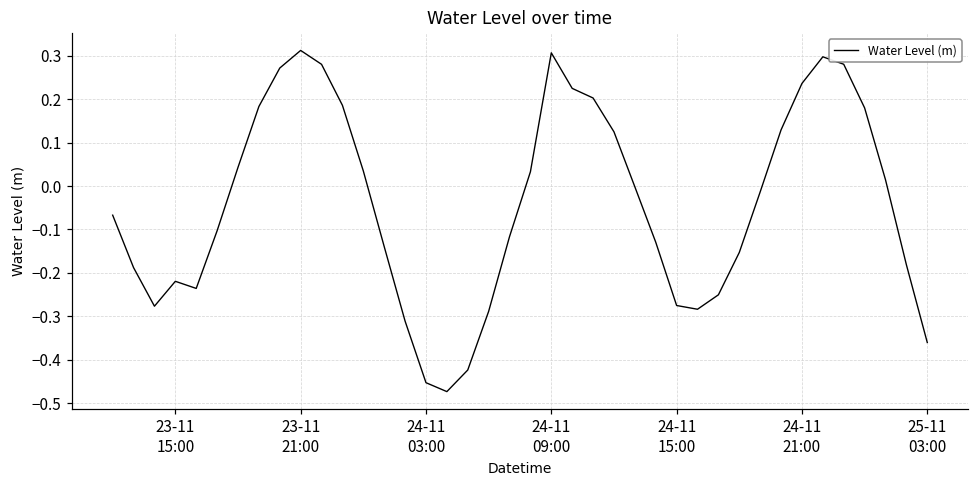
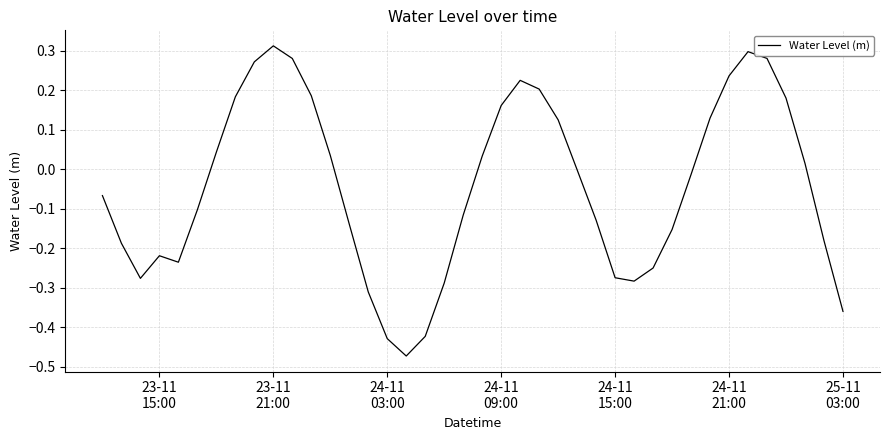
  {
    "23-11 15:00": -0.22,
    "23-11 21:00": 0.31,
-   "24-11 03:00": -0.45,
-   "24-11 09:00": 0.31,
+   "24-11 03:00": -0.43,
+   "24-11 09:00": 0.16,
    "24-11 15:00": -0.27,
    "24-11 21:00": 0.24,
    "25-11 03:00": -0.36
  }
